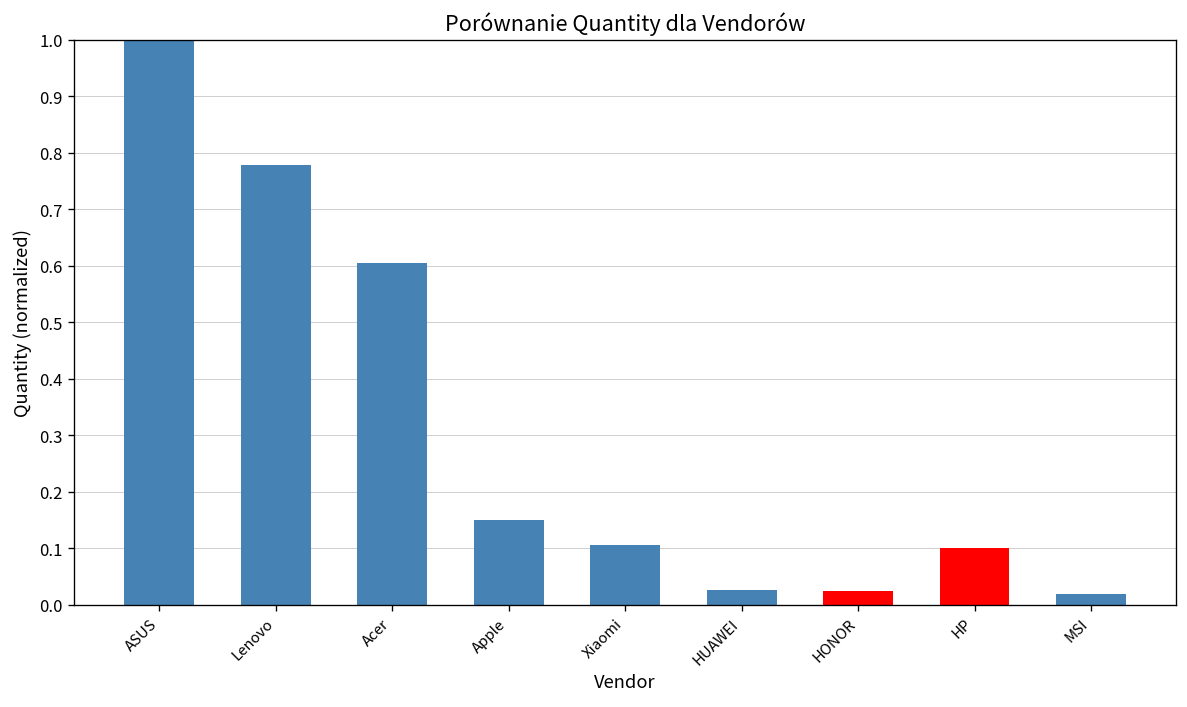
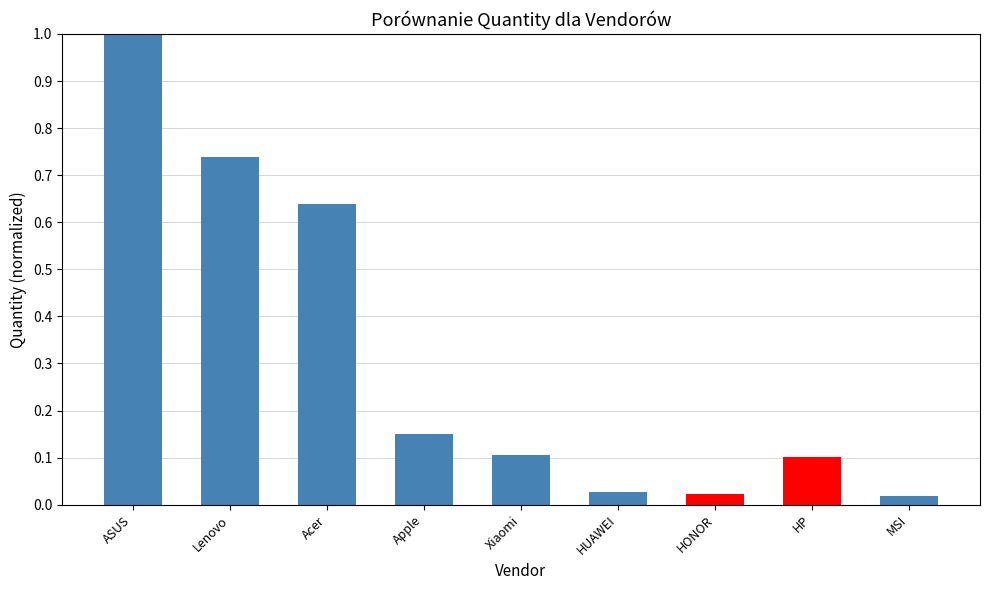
  {
    "ASUS": 1.00,
-   "Lenovo": 0.78,
-   "Acer": 0.60,
+   "Lenovo": 0.74,
+   "Acer": 0.64,
    "Apple": 0.15,
    "Xiaomi": 0.10,
    "HUAWEI": 0.03,
    "HONOR": 0.02,
    "HP": 0.10,
    "MSI": 0.02
  }
